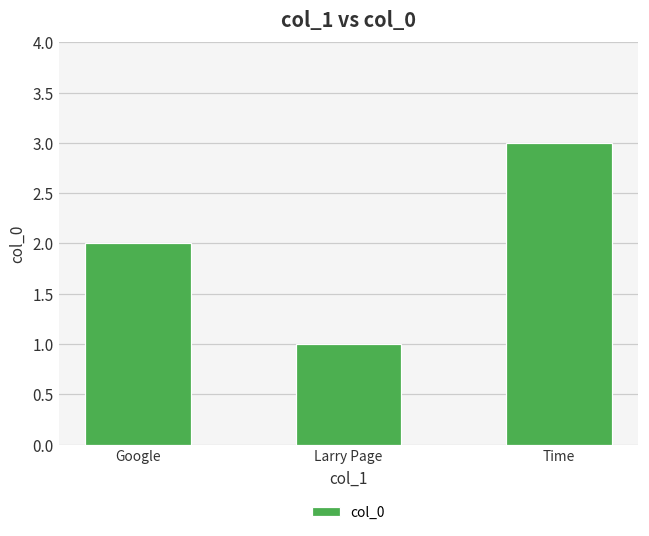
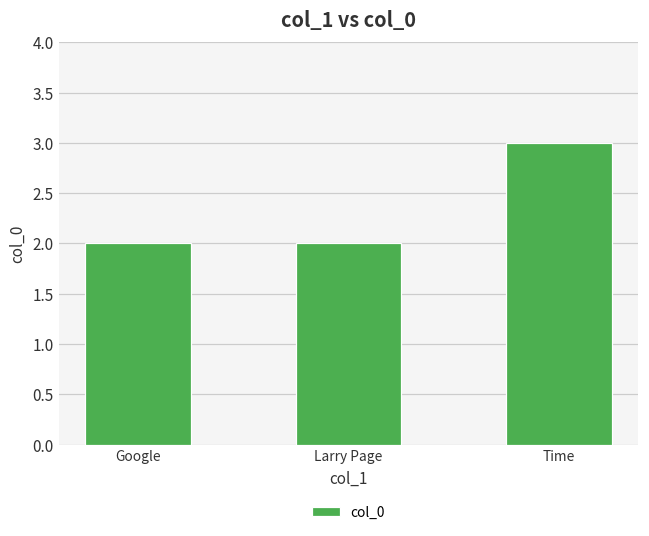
  {
    "Google": 2,
-   "Larry Page": 1,
+   "Larry Page": 2,
    "Time": 3
  }
